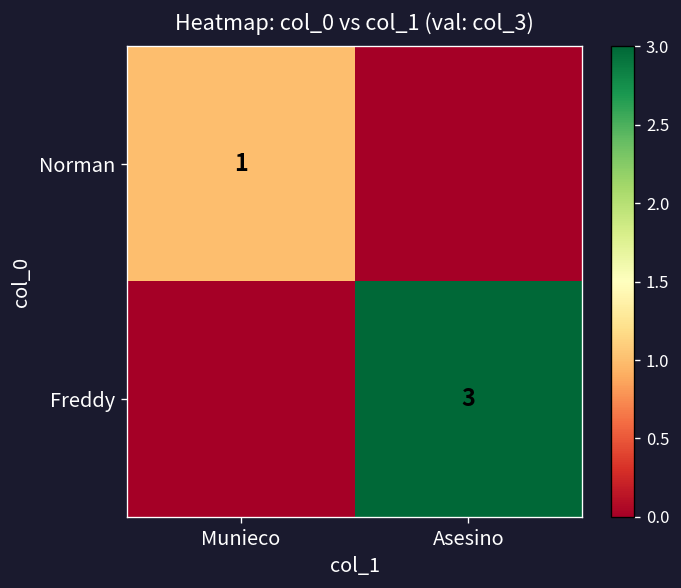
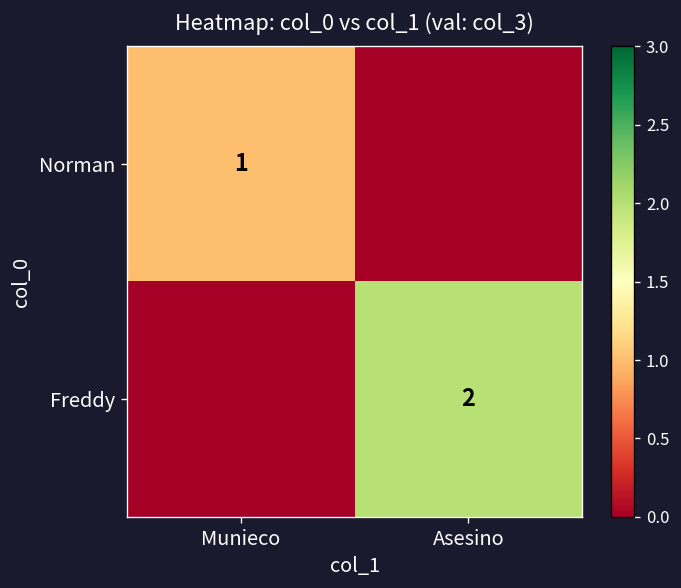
  {
    "Norman": {
      "Munieco": 1
    },
    "Freddy": {
-     "Asesino": 3
+     "Asesino": 2
    }
  }
